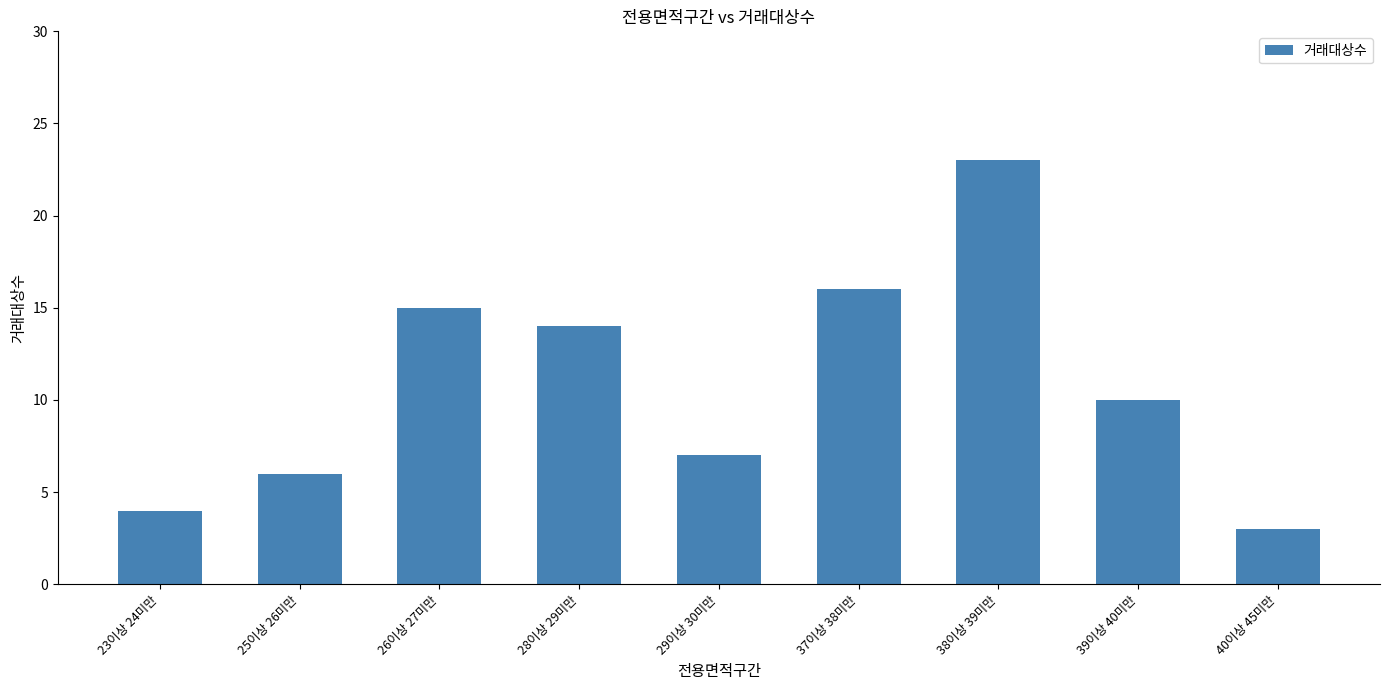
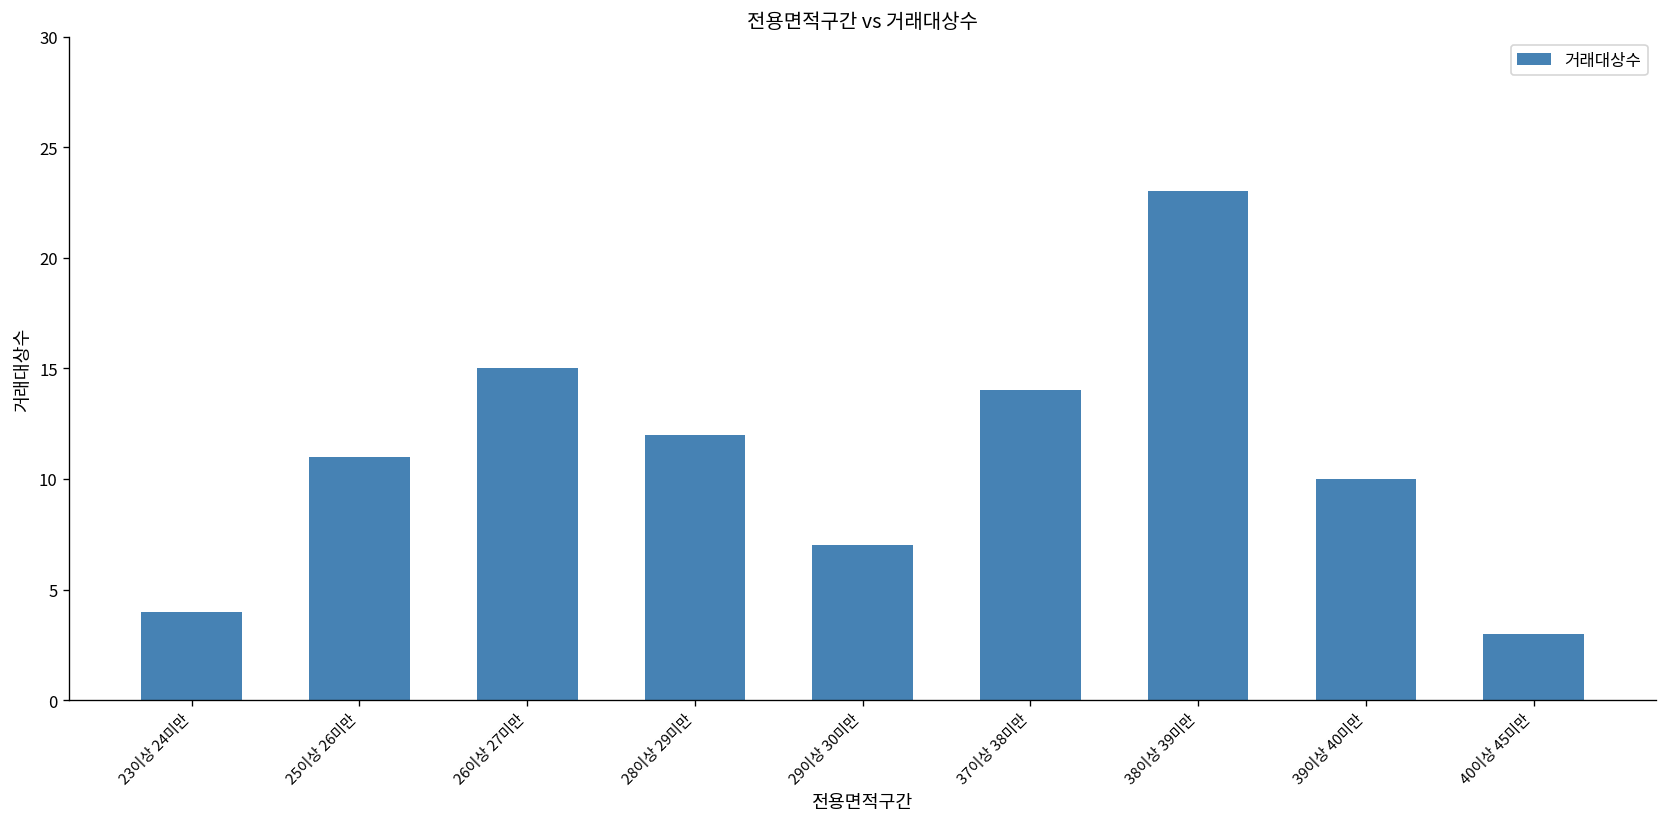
  {
    "23이상 24미만": 4,
-   "25이상 26미만": 6,
+   "25이상 26미만": 11,
    "26이상 27미만": 15,
-   "28이상 29미만": 14,
+   "28이상 29미만": 12,
    "29이상 30미만": 7,
-   "37이상 38미만": 16,
+   "37이상 38미만": 14,
    "38이상 39미만": 23,
    "39이상 40미만": 10,
    "40이상 45미만": 3
  }
